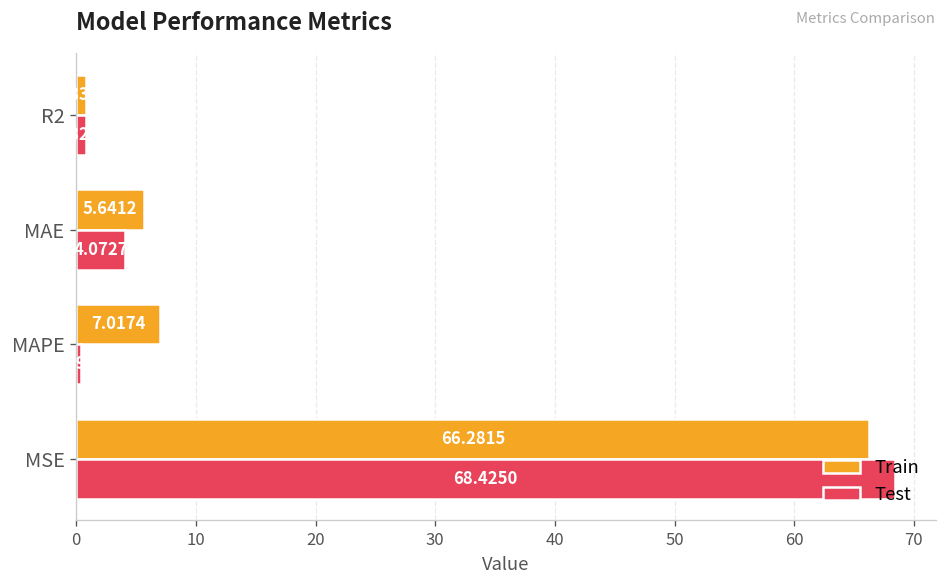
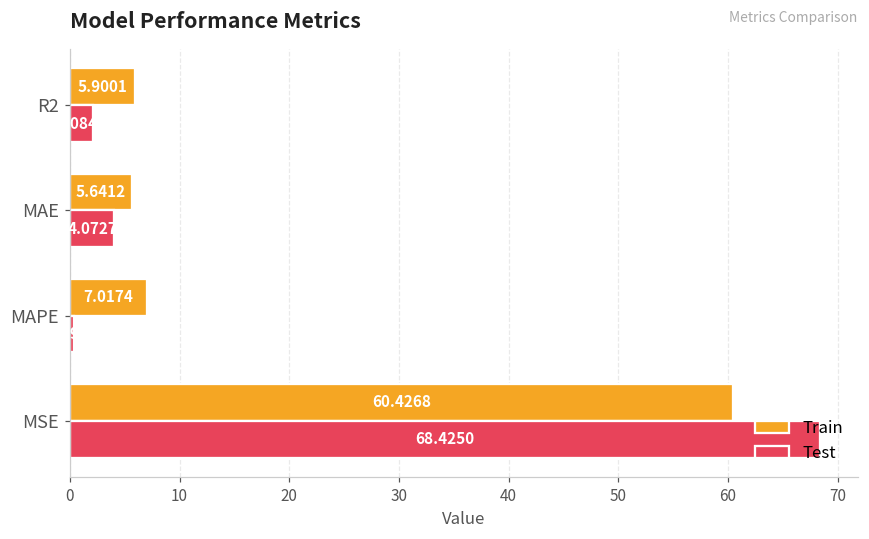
  {
    "Train": {
-     "R2": 1,
+     "R2": 6,
      "MAE": 5.6412,
      "MAPE": 7.0174,
-     "MSE": 66.2815
+     "MSE": 60.4268
    },
    "Test": {
-     "R2": 1,
+     "R2": 2,
      "MAPE": 0
    }
  }
